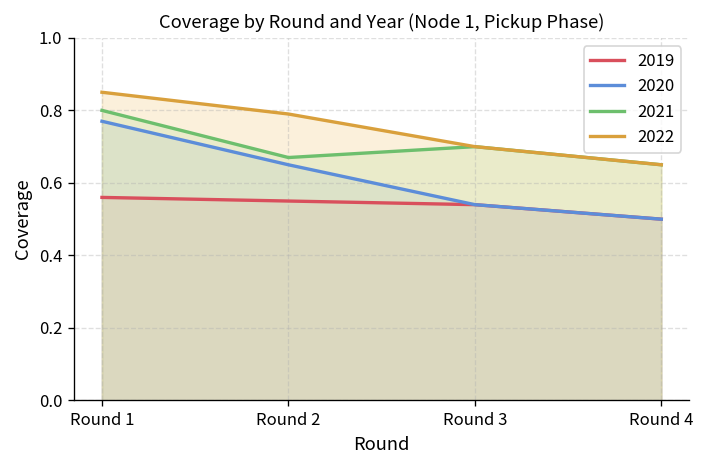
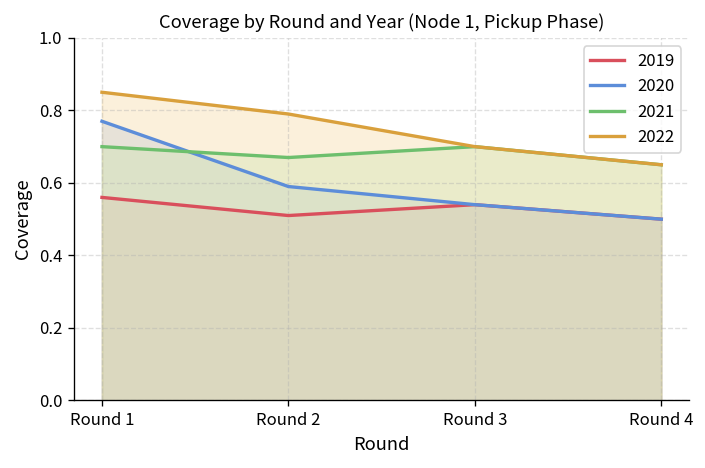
  {
    "2019": {
      "Round 1": 0.56,
-     "Round 2": 0.55
+     "Round 2": 0.51
    },
    "2020": {
      "Round 1": 0.77,
-     "Round 2": 0.65
+     "Round 2": 0.59
    },
    "2021": {
-     "Round 1": 0.8,
+     "Round 1": 0.7,
      "Round 2": 0.67
    },
    "2022": {
      "Round 1": 0.85,
      "Round 2": 0.79
    }
  }
